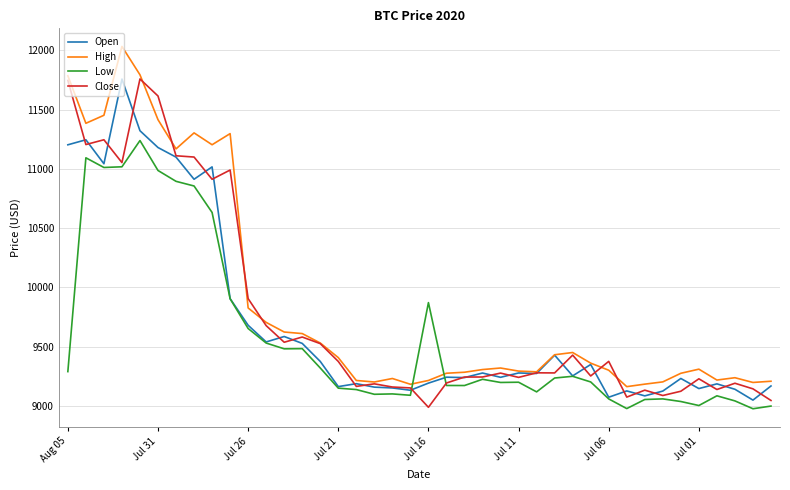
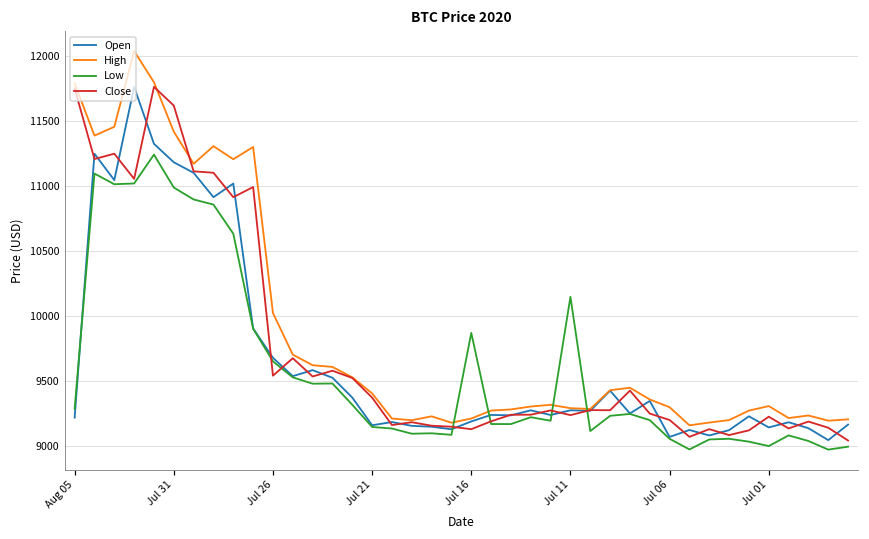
  {
    "Open": {
-     "Aug 05": 11200,
+     "Aug 05": 9220,
      "Jul 31": 11180,
      "Jul 26": 9680,
      "Jul 16": 9190,
      "Jul 01": 9150
    },
    "High": {
      "Jul 31": 11420,
-     "Jul 26": 9830,
+     "Jul 26": 10020,
      "Jul 21": 9410,
      "Jul 16": 9210,
      "Jul 06": 9300,
      "Jul 01": 9310
    },
    "Low": {
      "Aug 05": 9290,
      "Jul 31": 10990,
      "Jul 26": 9650,
      "Jul 16": 9870,
-     "Jul 11": 9200,
+     "Jul 11": 10150,
      "Jul 01": 9000
    },
    "Close": {
      "Jul 31": 11620,
-     "Jul 26": 9910,
+     "Jul 26": 9540,
      "Jul 21": 9370,
-     "Jul 16": 8990,
+     "Jul 16": 9130,
      "Jul 11": 9240,
-     "Jul 06": 9380,
+     "Jul 06": 9200,
      "Jul 01": 9230
    }
  }
